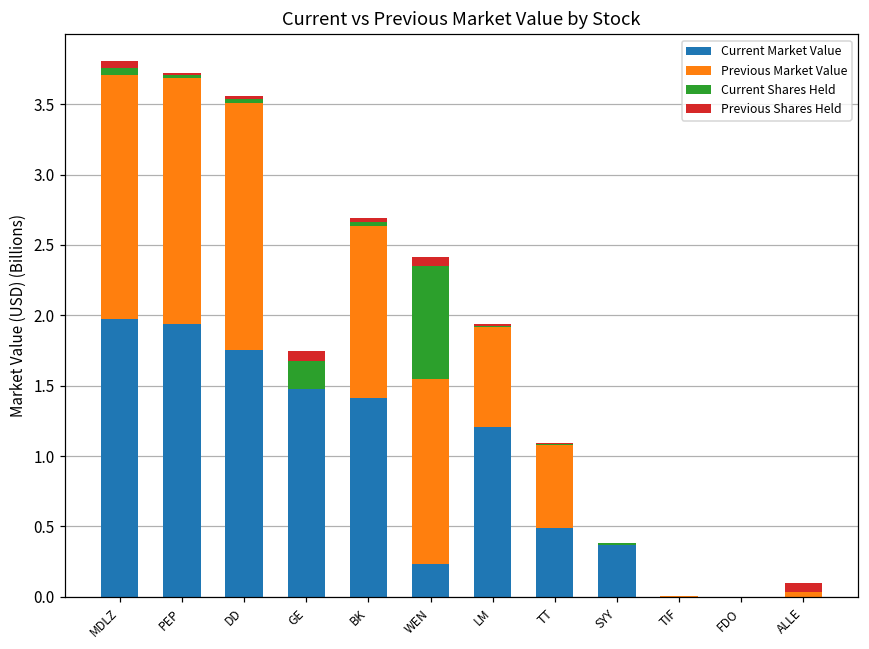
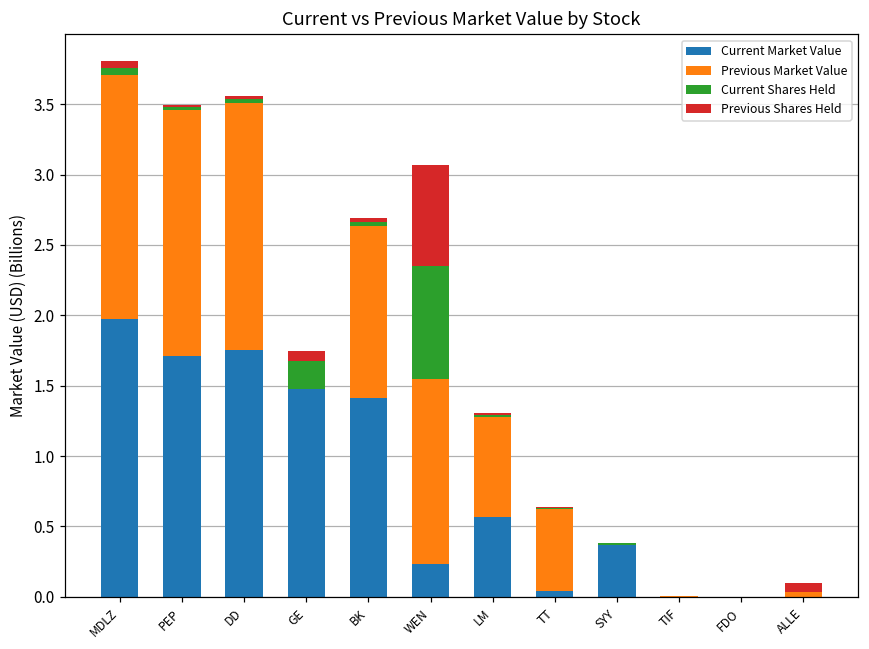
  {
    "Current Market Value": {
      "MDLZ": 1.98,
-     "PEP": 1.94,
+     "PEP": 1.71,
      "DD": 1.75,
      "GE": 1.47,
      "BK": 1.42,
      "WEN": 0.23,
-     "LM": 1.20,
-     "TT": 0.49,
+     "LM": 0.57,
+     "TT": 0.04,
      "SYY": 0.37,
      "ALLE": 0.00
    },
    "Previous Market Value": {
      "MDLZ": 1.73,
      "PEP": 1.75,
      "DD": 1.76,
      "GE": 0.00,
      "BK": 1.22,
      "WEN": 1.32,
      "LM": 0.71,
      "TT": 0.58,
      "SYY": 0.00,
      "ALLE": 0.03
    },
    "Current Shares Held": {
      "MDLZ": 0.05,
      "DD": 0.02,
      "GE": 0.20,
      "BK": 0.03,
      "WEN": 0.80,
      "ALLE": 0.00
    },
    "Previous Shares Held": {
      "MDLZ": 0.05,
      "DD": 0.02,
      "GE": 0.07,
      "BK": 0.03,
-     "WEN": 0.06,
+     "WEN": 0.72,
      "SYY": 0.00,
      "ALLE": 0.07
    }
  }
